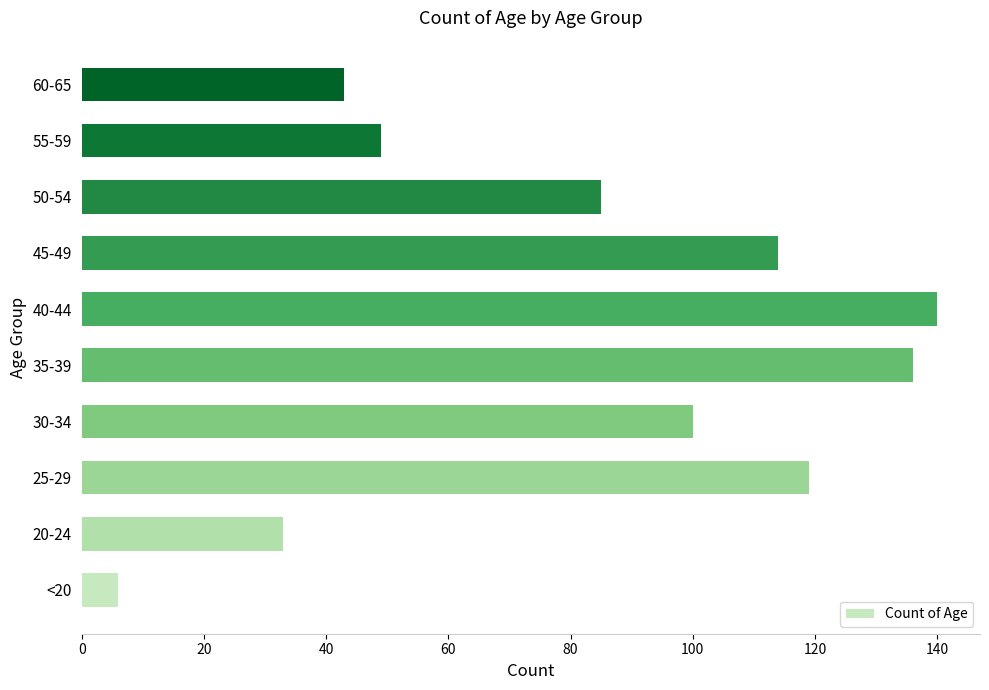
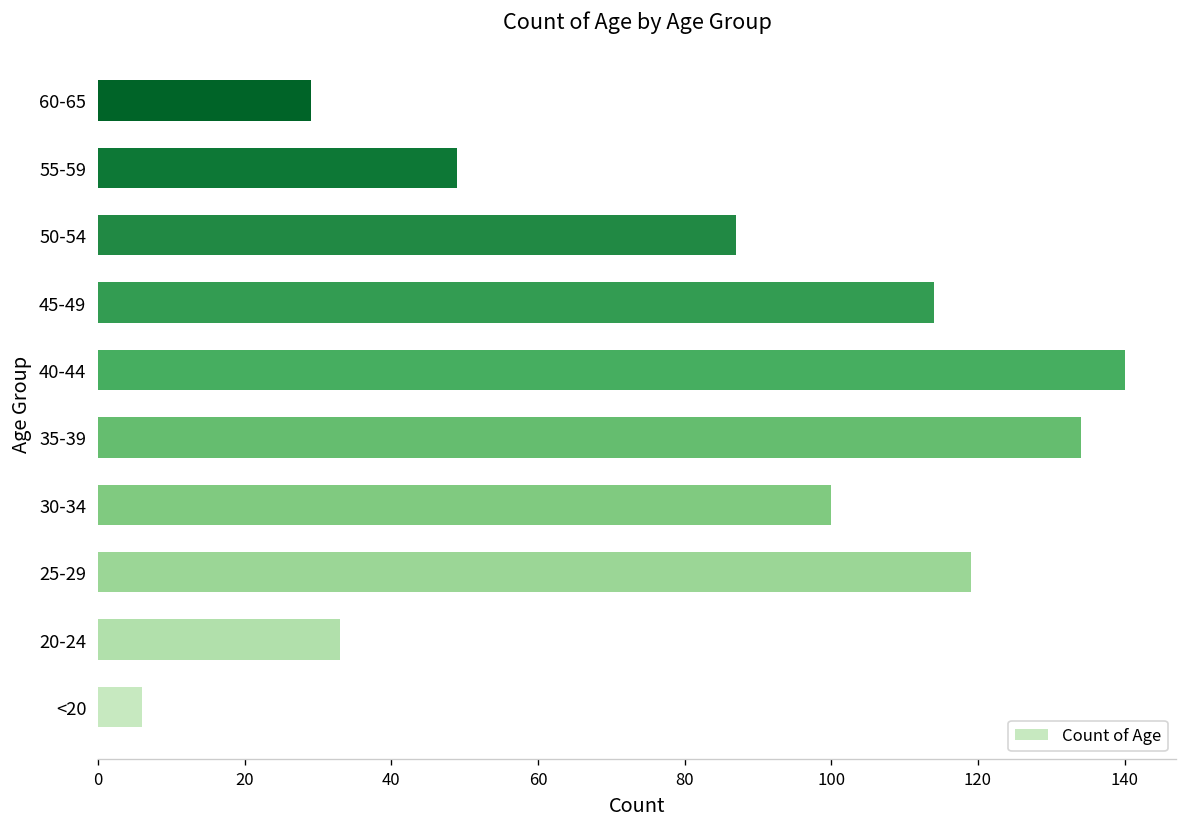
  {
-   "60-65": 43,
+   "60-65": 29,
    "55-59": 49,
-   "50-54": 85,
+   "50-54": 87,
    "45-49": 114,
    "40-44": 140,
-   "35-39": 136,
+   "35-39": 134,
    "30-34": 100,
    "25-29": 119,
    "20-24": 33,
    "<20": 6
  }
